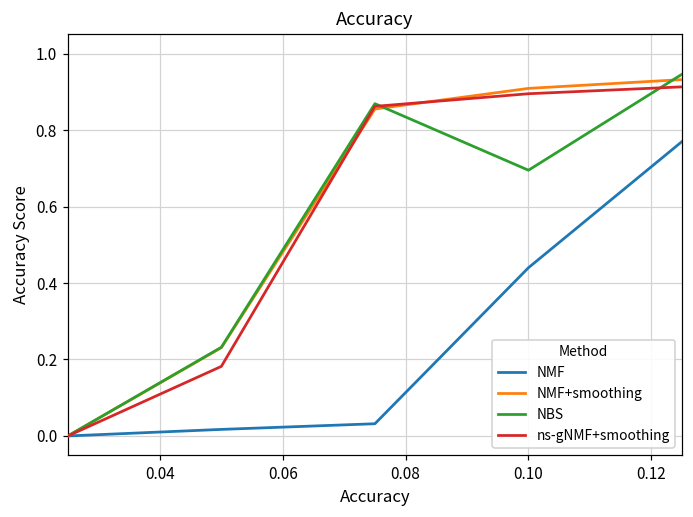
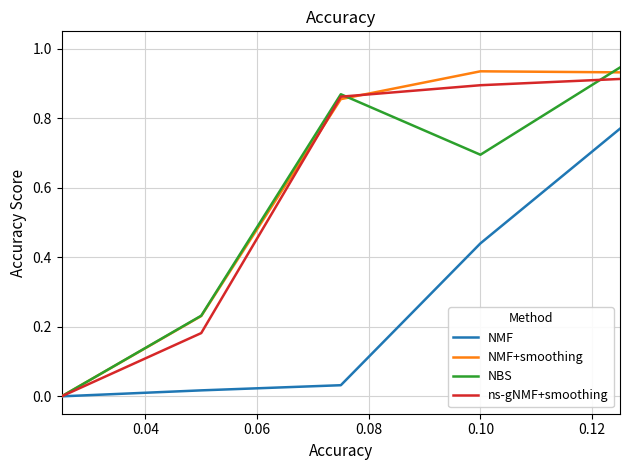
  {
    "NMF": {
      "0.10": 0.44
    },
    "NMF+smoothing": {
-     "0.10": 0.91
+     "0.10": 0.94
    },
    "NBS": {
      "0.10": 0.70
    },
    "ns-gNMF+smoothing": {
      "0.10": 0.90
    }
  }
